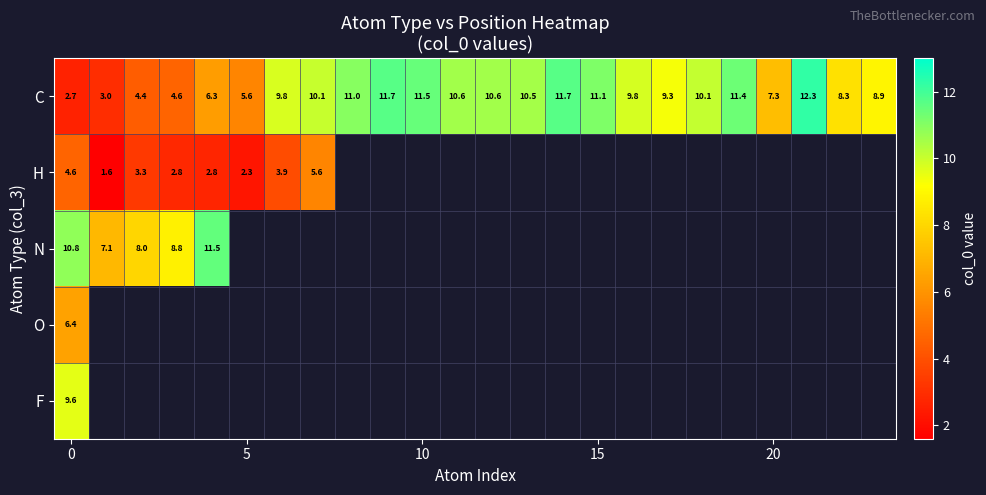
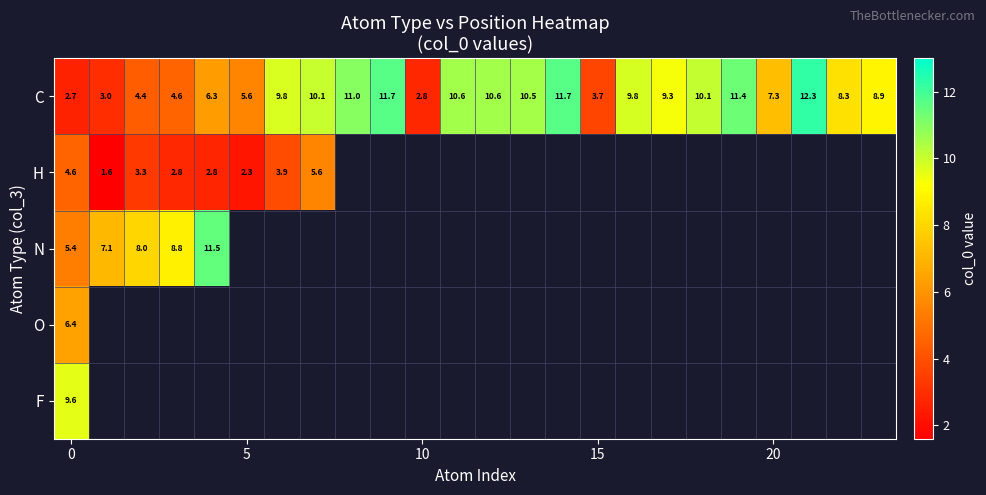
  {
    "C": {
      "0": 2.7,
      "5": 5.6,
-     "10": 11.5,
-     "15": 11.1,
+     "10": 2.8,
+     "15": 3.7,
      "20": 7.3
    },
    "H": {
      "0": 4.6,
      "5": 2.3
    },
    "N": {
-     "0": 10.8
+     "0": 5.4
    },
    "O": {
      "0": 6.4
    },
    "F": {
      "0": 9.6
    }
  }
